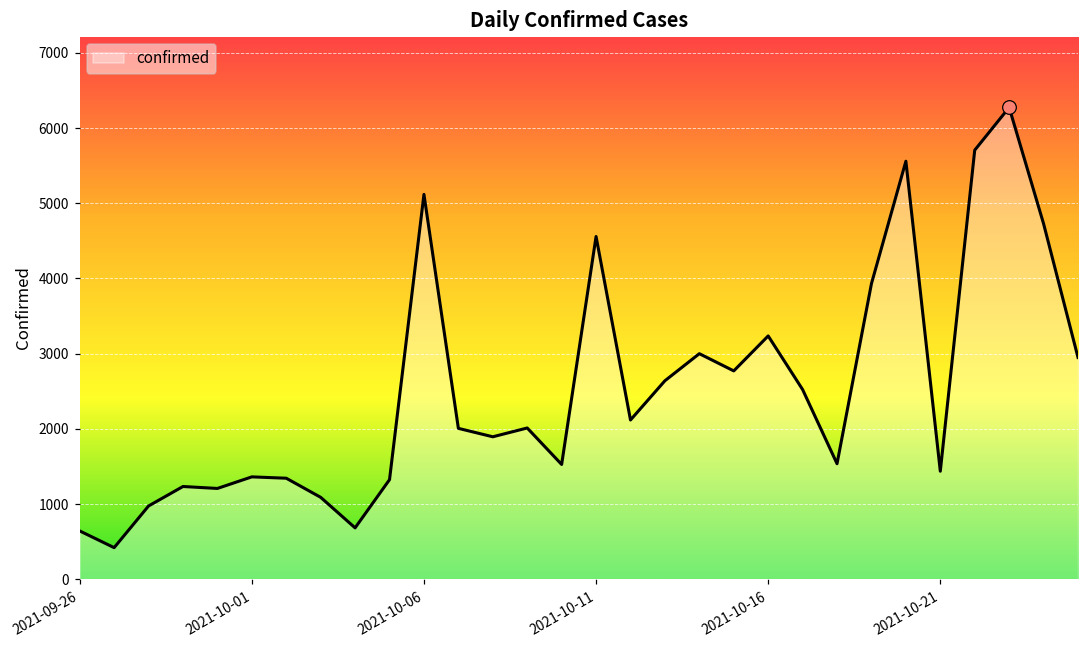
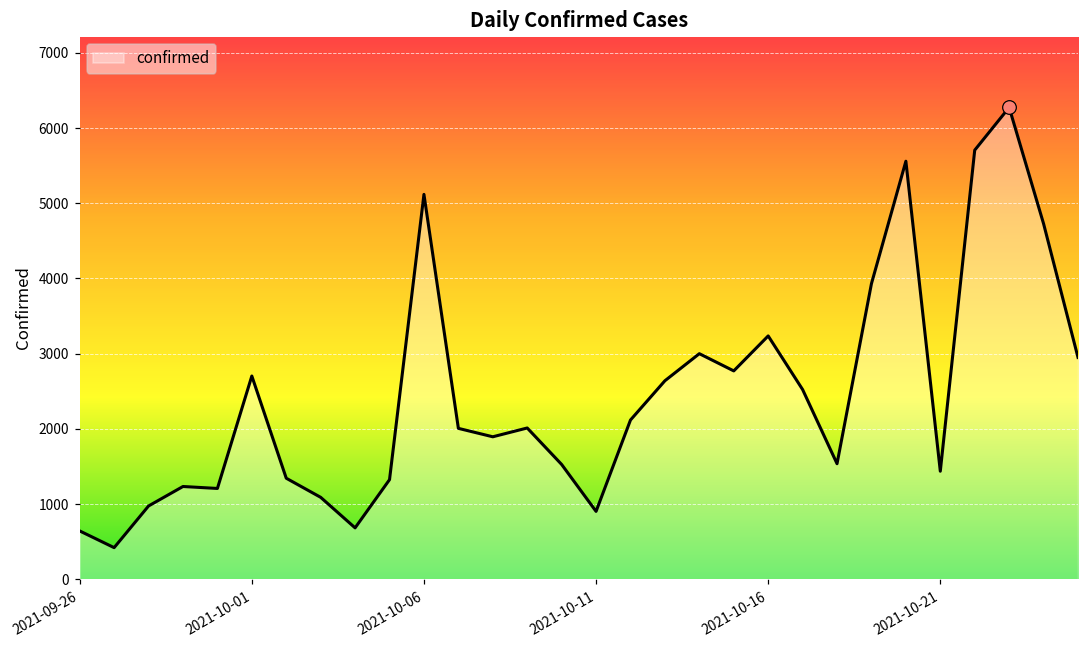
  {
    "confirmed": {
      "2021-09-26": 600,
-     "2021-10-01": 1400,
+     "2021-10-01": 2700,
      "2021-10-06": 5100,
-     "2021-10-11": 4600,
+     "2021-10-11": 900,
      "2021-10-16": 3200,
      "2021-10-21": 1400
    }
  }
